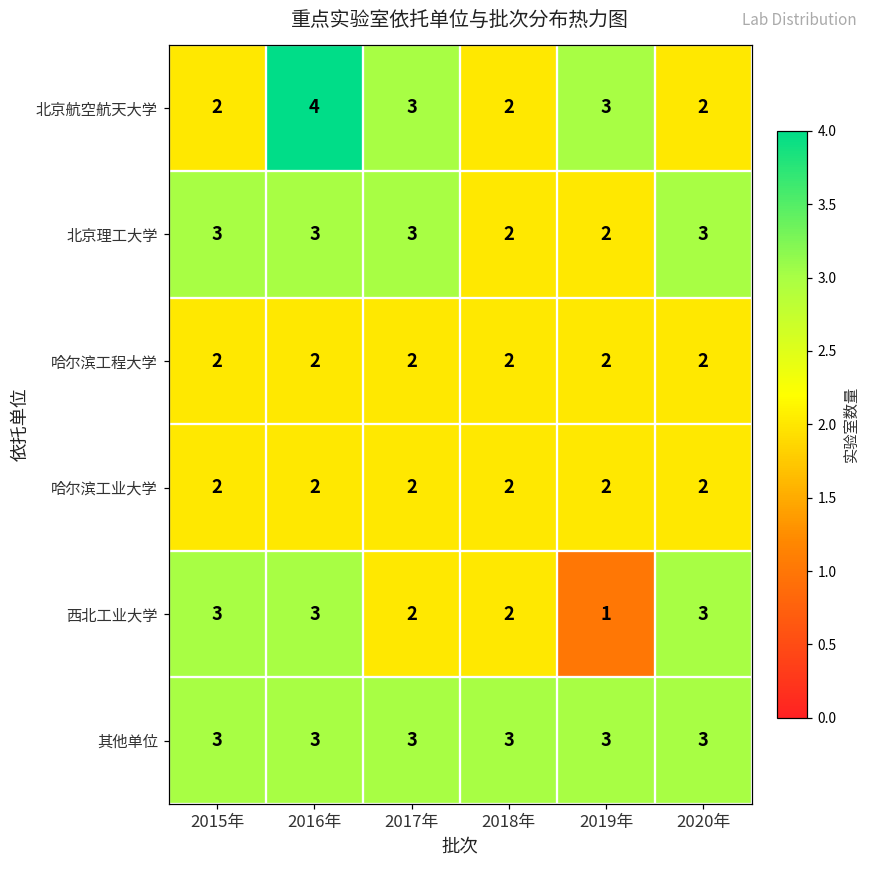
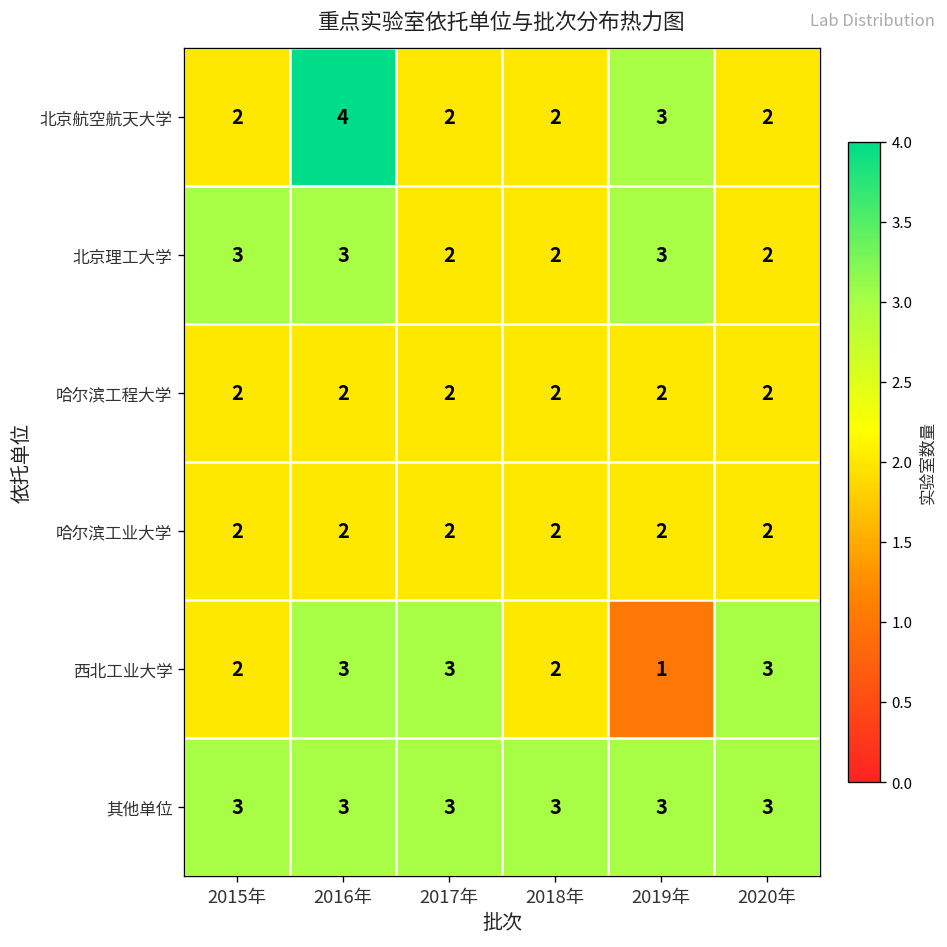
  {
    "北京航空航天大学": {
      "2015年": 2,
      "2016年": 4,
-     "2017年": 3,
+     "2017年": 2,
      "2018年": 2,
      "2019年": 3,
      "2020年": 2
    },
    "北京理工大学": {
      "2015年": 3,
      "2016年": 3,
-     "2017年": 3,
+     "2017年": 2,
      "2018年": 2,
-     "2019年": 2,
-     "2020年": 3
+     "2019年": 3,
+     "2020年": 2
    },
    "哈尔滨工程大学": {
      "2015年": 2,
      "2016年": 2,
      "2017年": 2,
      "2018年": 2,
      "2019年": 2,
      "2020年": 2
    },
    "哈尔滨工业大学": {
      "2015年": 2,
      "2016年": 2,
      "2017年": 2,
      "2018年": 2,
      "2019年": 2,
      "2020年": 2
    },
    "西北工业大学": {
-     "2015年": 3,
+     "2015年": 2,
      "2016年": 3,
-     "2017年": 2,
+     "2017年": 3,
      "2018年": 2,
      "2019年": 1,
      "2020年": 3
    },
    "其他单位": {
      "2015年": 3,
      "2016年": 3,
      "2017年": 3,
      "2018年": 3,
      "2019年": 3,
      "2020年": 3
    }
  }
